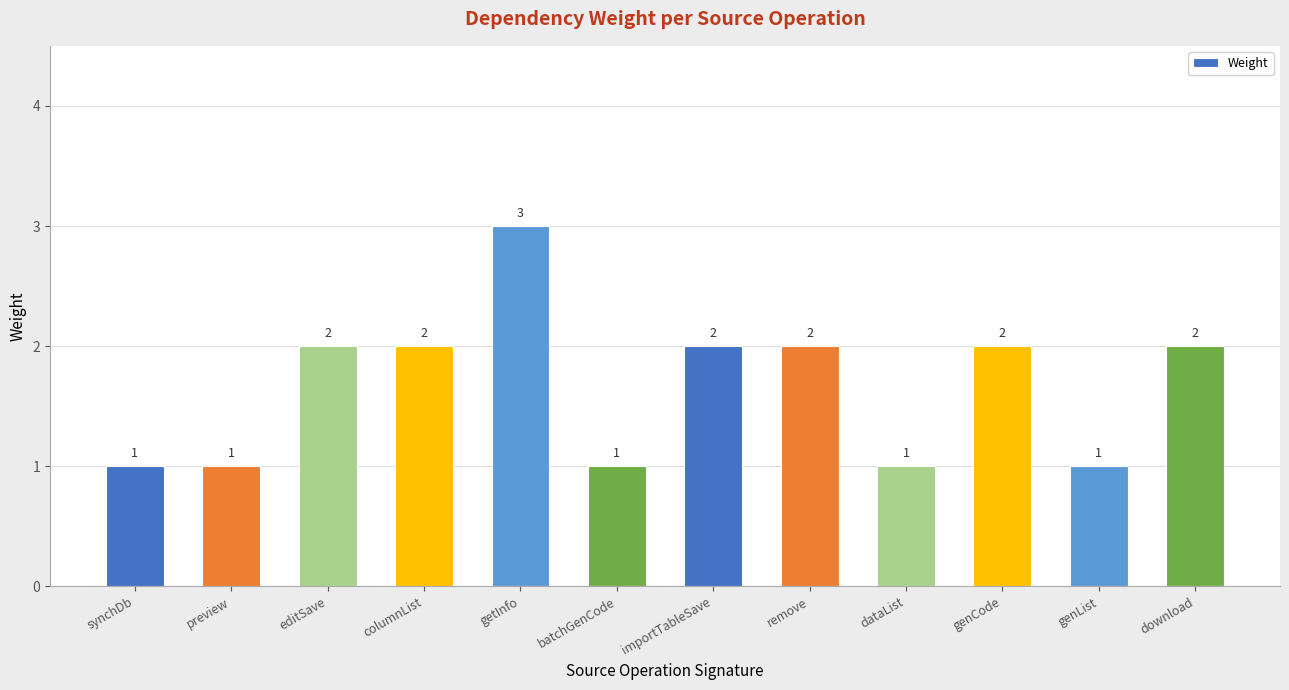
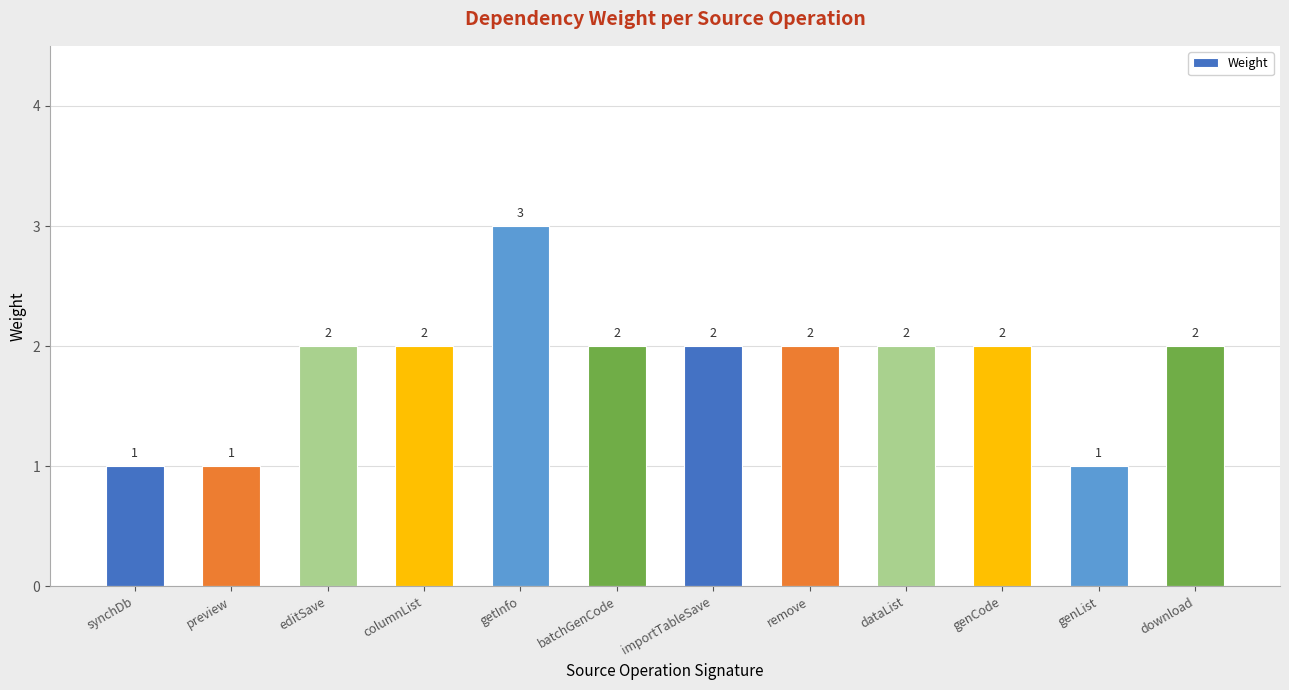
  {
    "synchDb": 1,
    "preview": 1,
    "editSave": 2,
    "columnList": 2,
    "getInfo": 3,
-   "batchGenCode": 1,
+   "batchGenCode": 2,
    "importTableSave": 2,
    "remove": 2,
-   "dataList": 1,
+   "dataList": 2,
    "genCode": 2,
    "genList": 1,
    "download": 2
  }
